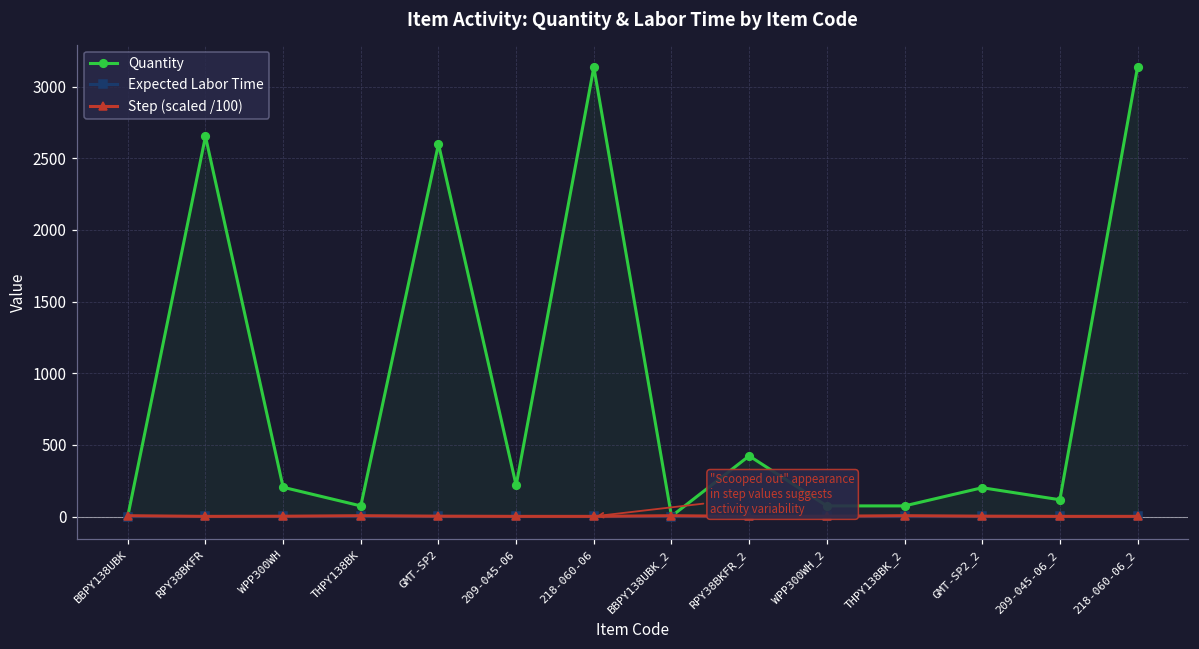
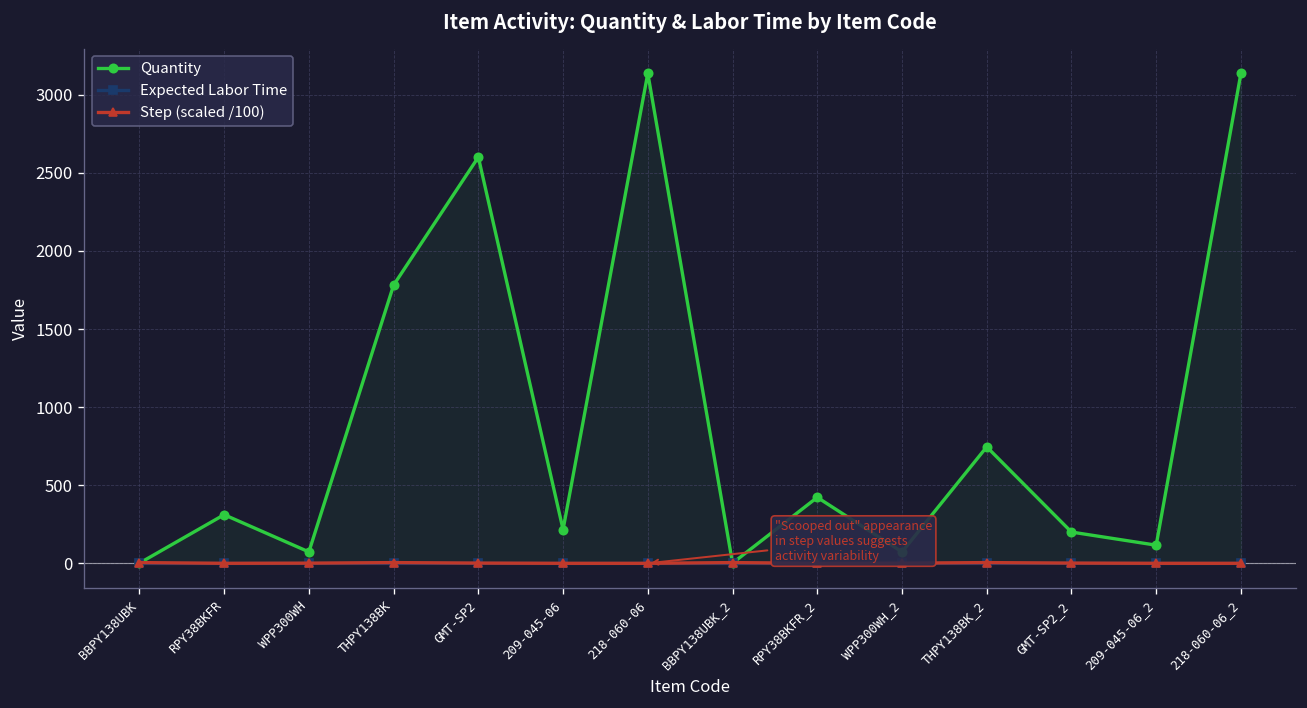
  {
    "Quantity": {
-     "RPY38BKFR": 2650,
-     "WPP300WH": 200,
-     "THPY138BK": 70,
+     "RPY38BKFR": 310,
+     "WPP300WH": 70,
+     "THPY138BK": 1780,
      "GMT-SP2": 2600,
      "209-045-06": 220,
      "218-060-06": 3140,
      "RPY38BKFR_2": 420,
-     "THPY138BK_2": 70,
+     "THPY138BK_2": 750,
      "GMT-SP2_2": 200,
      "209-045-06_2": 120,
      "218-060-06_2": 3140
    }
  }
